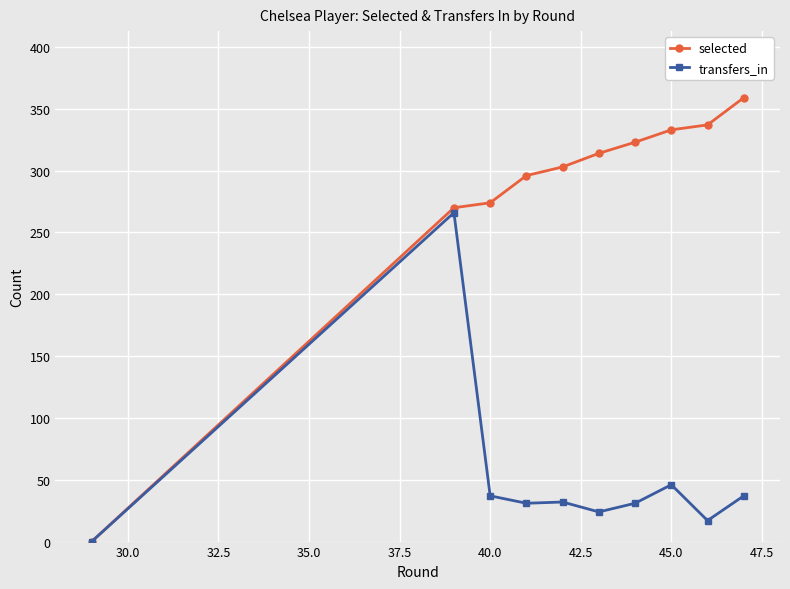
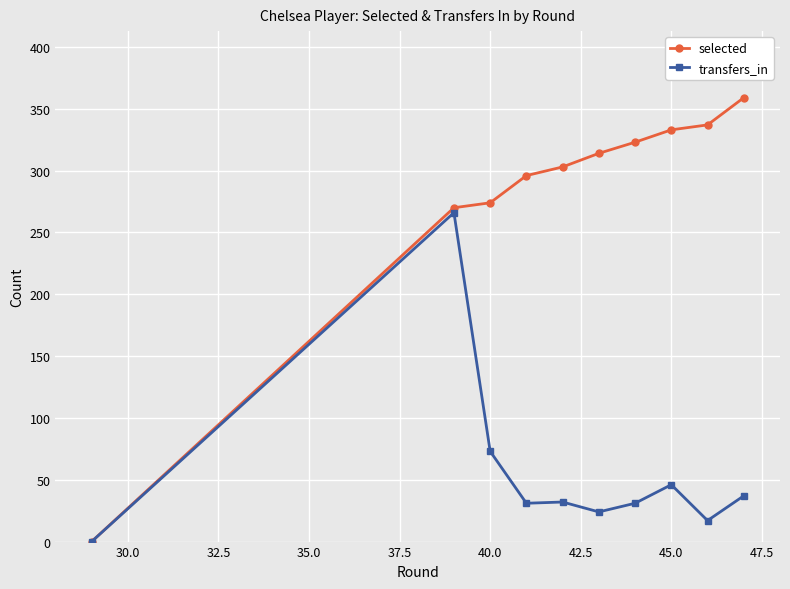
  {
    "selected": {
      "40.0": 274,
      "45.0": 333
    },
    "transfers_in": {
-     "40.0": 37,
+     "40.0": 73,
      "45.0": 46
    }
  }
